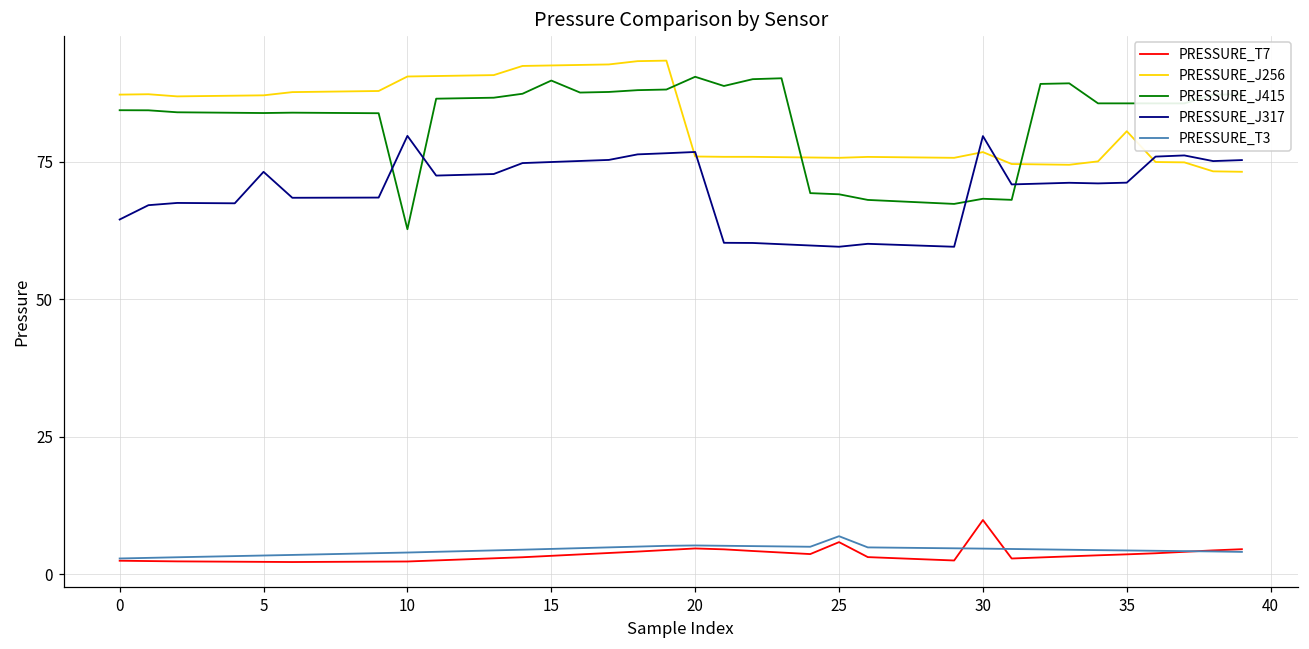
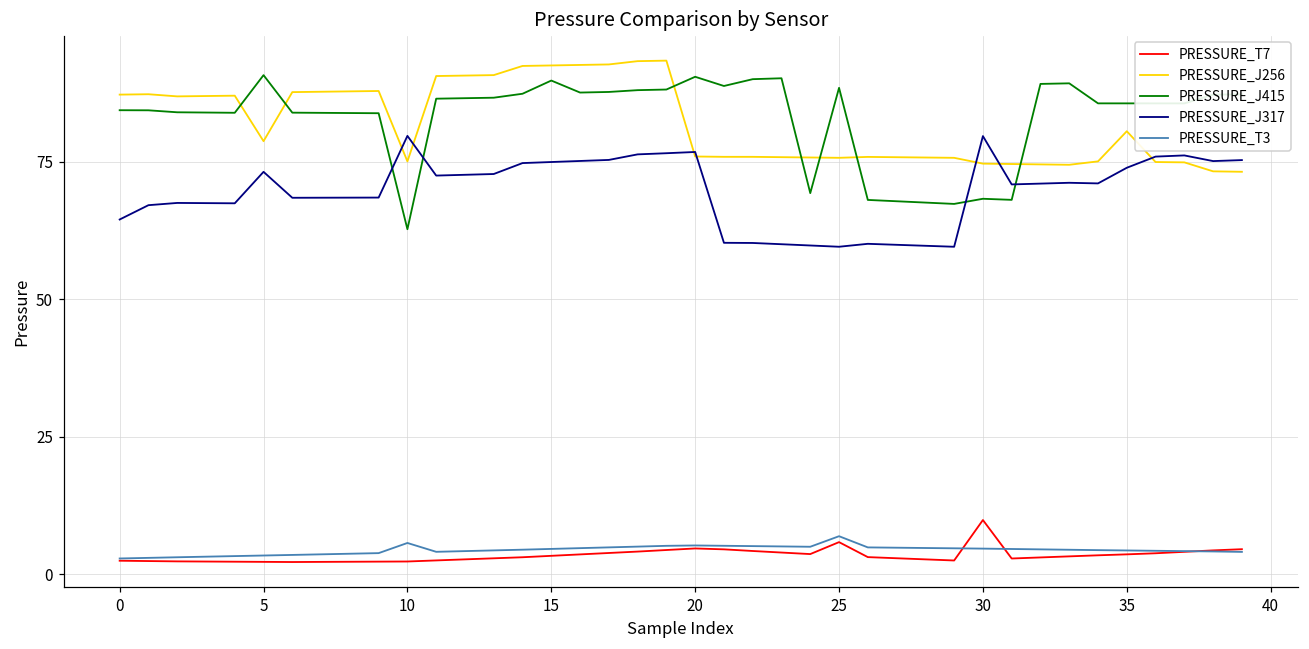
  {
    "PRESSURE_T7": {
      "5": 2,
      "10": 2,
      "15": 3,
      "20": 5,
      "25": 6,
      "30": 10,
      "35": 4
    },
    "PRESSURE_J256": {
      "0": 87,
-     "5": 87,
-     "10": 91,
+     "5": 79,
+     "10": 75,
      "15": 93,
      "20": 76,
      "25": 76,
-     "30": 77,
+     "30": 75,
      "35": 81
    },
    "PRESSURE_J415": {
      "0": 84,
-     "5": 84,
+     "5": 91,
      "10": 63,
      "15": 90,
      "20": 90,
-     "25": 69,
+     "25": 88,
      "30": 68,
      "35": 86
    },
    "PRESSURE_J317": {
      "0": 65,
      "5": 73,
      "10": 80,
      "15": 75,
      "20": 77,
      "25": 60,
      "30": 80,
-     "35": 71
+     "35": 74
    },
    "PRESSURE_T3": {
      "5": 3,
-     "10": 4,
+     "10": 6,
      "15": 5,
      "20": 5,
      "25": 7,
      "30": 5,
      "35": 4
    }
  }
